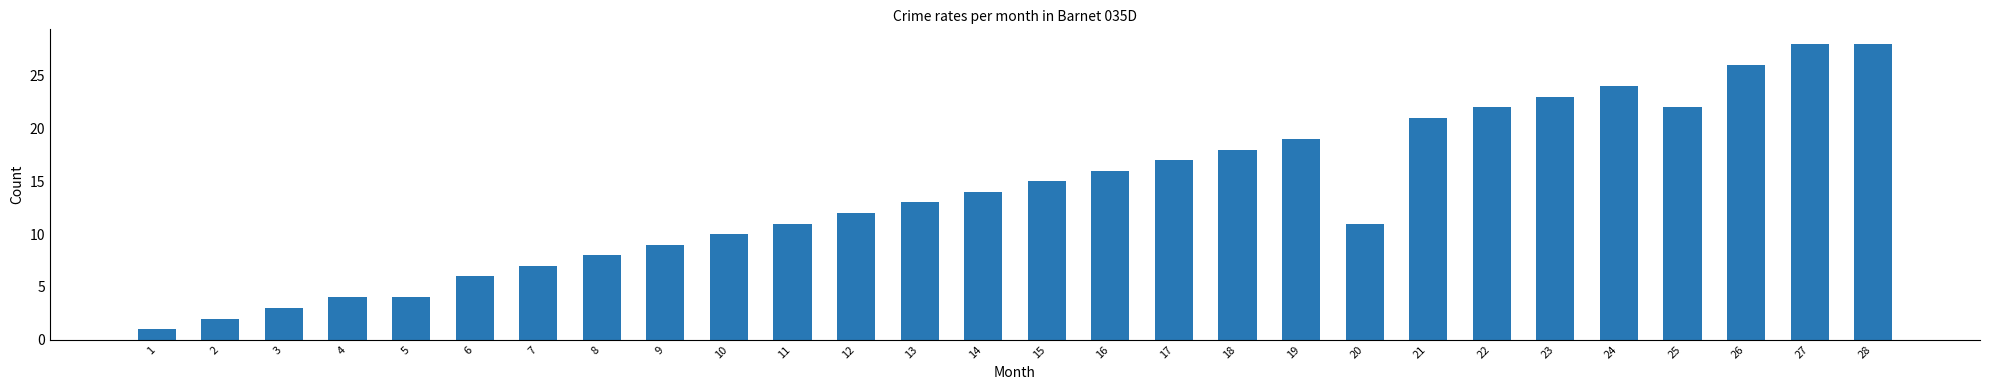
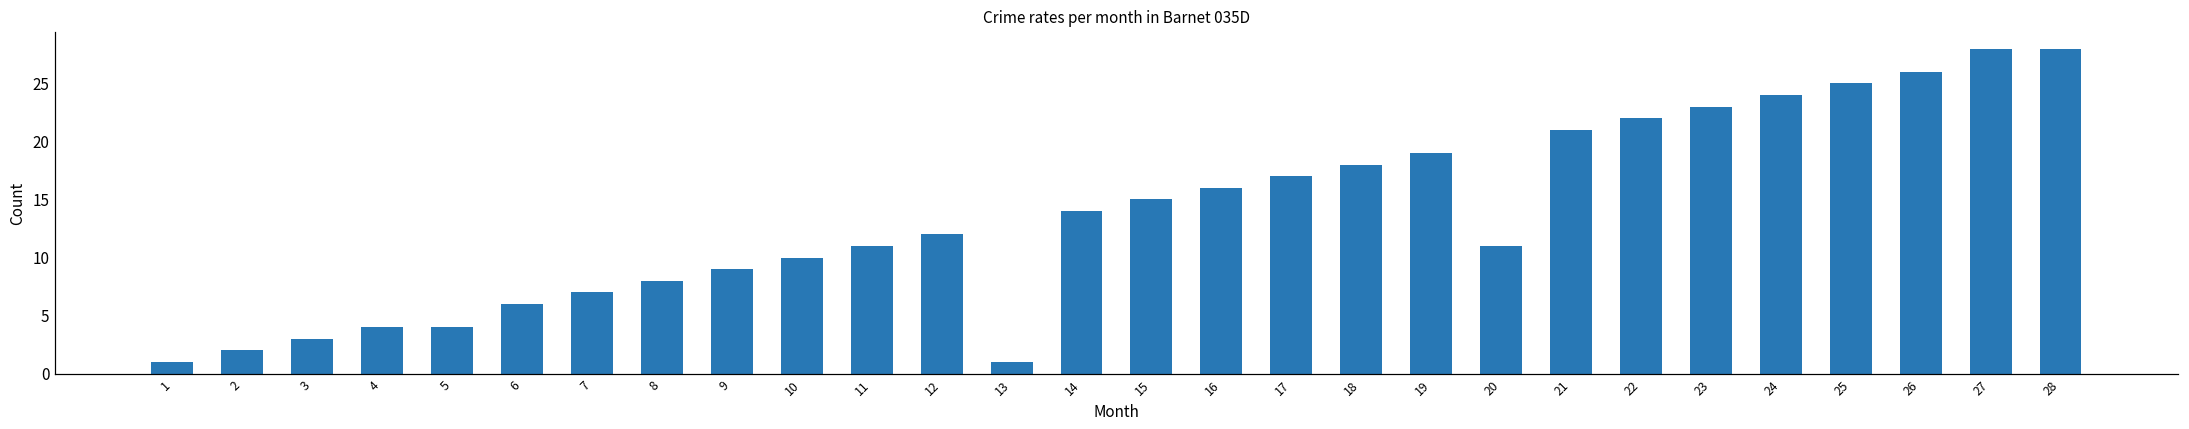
  {
    "1": 1,
    "2": 2,
    "3": 3,
    "4": 4,
    "5": 4,
    "6": 6,
    "7": 7,
    "8": 8,
    "9": 9,
    "10": 10,
    "11": 11,
    "12": 12,
-   "13": 13,
+   "13": 1,
    "14": 14,
    "15": 15,
    "16": 16,
    "17": 17,
    "18": 18,
    "19": 19,
    "20": 11,
    "21": 21,
    "22": 22,
    "23": 23,
    "24": 24,
-   "25": 22,
+   "25": 25,
    "26": 26,
    "27": 28,
    "28": 28
  }
